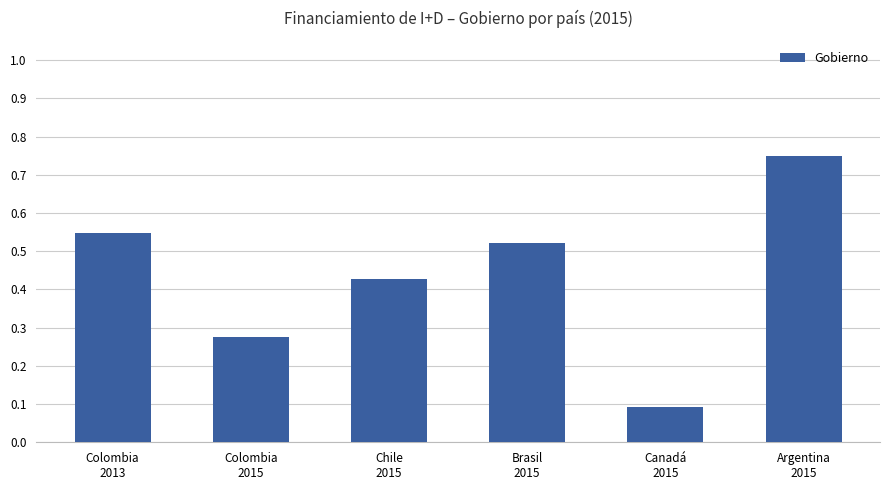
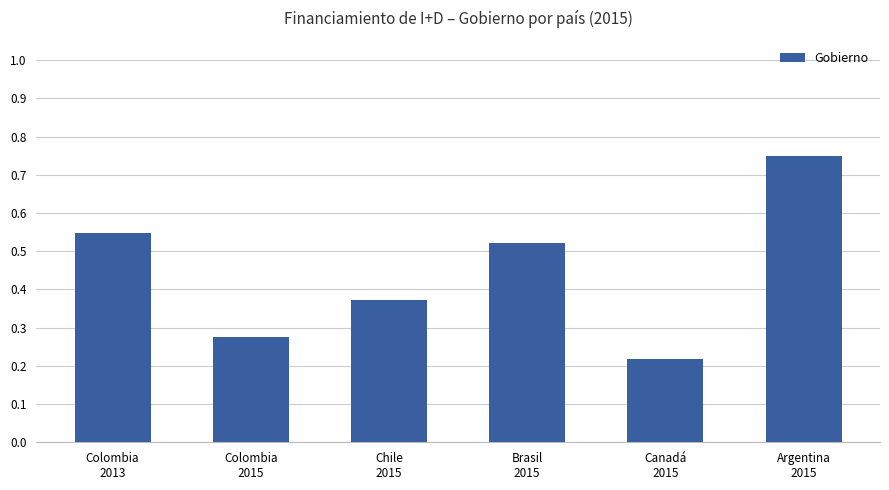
  {
    "Colombia 2013": 0.55,
    "Colombia 2015": 0.28,
-   "Chile 2015": 0.43,
+   "Chile 2015": 0.37,
    "Brasil 2015": 0.52,
-   "Canadá 2015": 0.09,
+   "Canadá 2015": 0.22,
    "Argentina 2015": 0.75
  }
